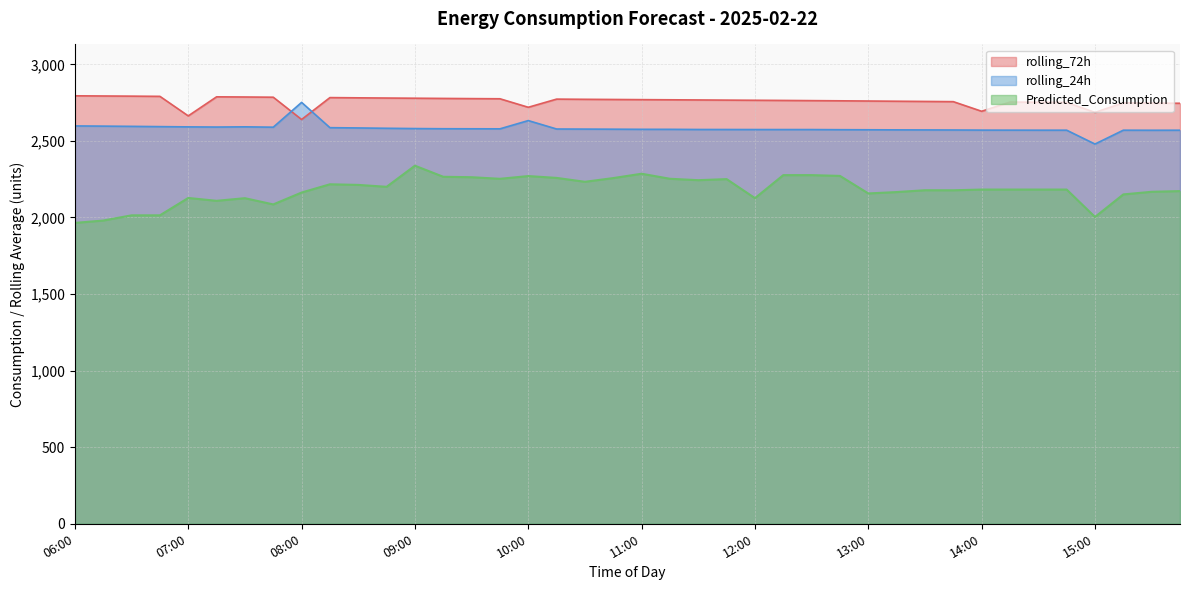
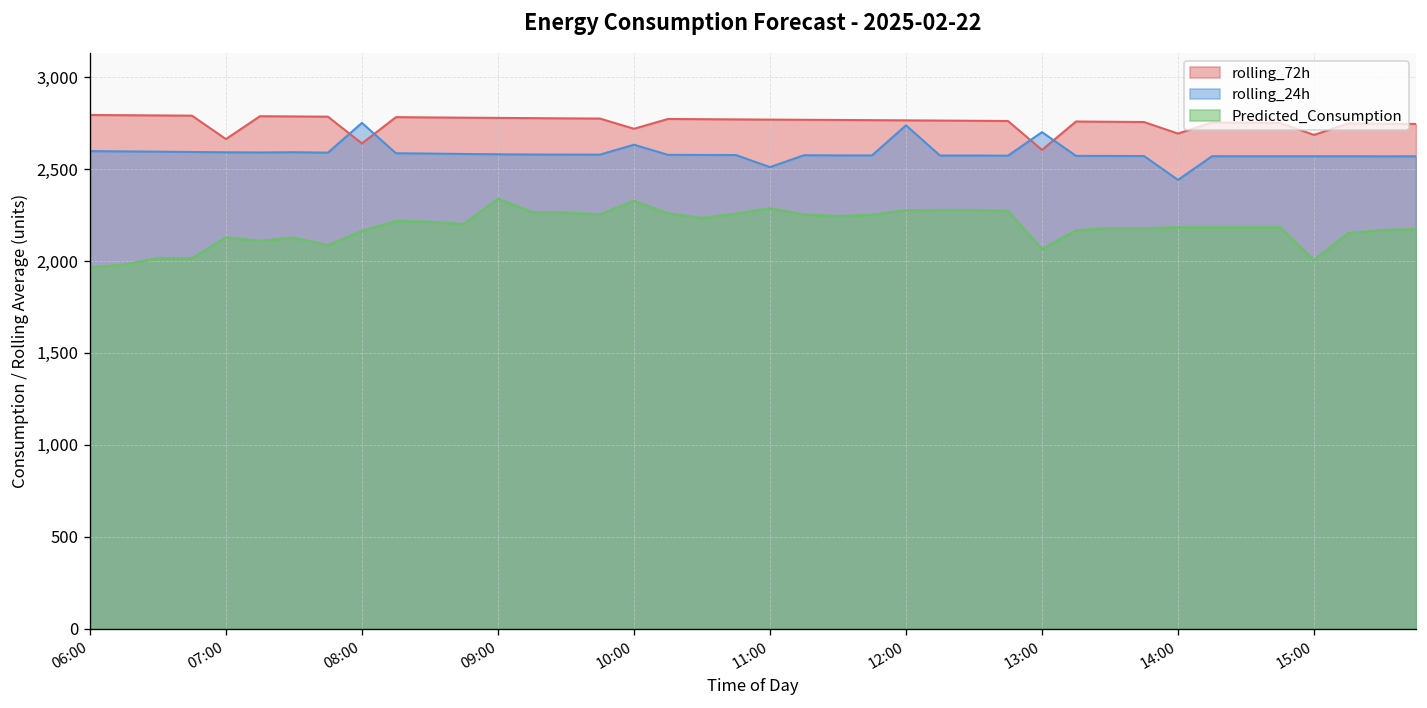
  {
    "rolling_72h": {
      "06:00": "2,790",
      "07:00": "2,660",
      "08:00": "2,640",
      "09:00": "2,780",
      "10:00": "2,720",
      "11:00": "2,770",
      "12:00": "2,770",
-     "13:00": "2,760",
+     "13:00": "2,600",
      "14:00": "2,690",
      "15:00": "2,690"
    },
    "rolling_24h": {
      "06:00": "2,600",
      "07:00": "2,590",
      "08:00": "2,750",
      "09:00": "2,580",
      "10:00": "2,630",
-     "11:00": "2,580",
-     "12:00": "2,570",
-     "13:00": "2,570",
-     "14:00": "2,570",
-     "15:00": "2,480"
+     "11:00": "2,510",
+     "12:00": "2,740",
+     "13:00": "2,700",
+     "14:00": "2,440",
+     "15:00": "2,570"
    },
    "Predicted_Consumption": {
      "06:00": "1,960",
      "07:00": "2,130",
      "08:00": "2,160",
      "09:00": "2,340",
-     "10:00": "2,270",
+     "10:00": "2,330",
      "11:00": "2,290",
-     "12:00": "2,130",
-     "13:00": "2,160",
+     "12:00": "2,280",
+     "13:00": "2,060",
      "14:00": "2,180",
      "15:00": "2,000"
    }
  }
